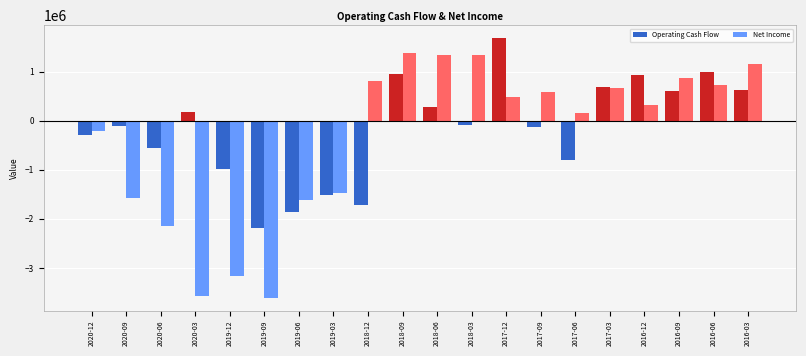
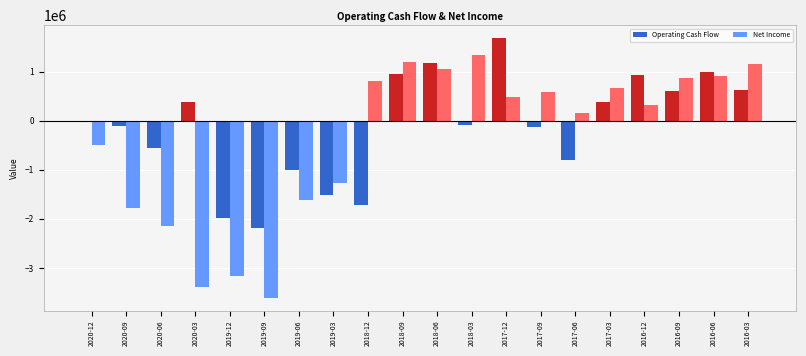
  {
    "Operating Cash Flow": {
-     "2020-12": -300000,
+     "2020-12": 0,
      "2020-09": -100000,
      "2020-06": -600000,
-     "2020-03": 200000,
-     "2019-12": -1000000,
+     "2020-03": 400000,
+     "2019-12": -2000000,
      "2019-09": -2200000,
-     "2019-06": -1900000,
+     "2019-06": -1000000,
      "2019-03": -1500000,
      "2018-12": -1700000,
      "2018-09": 1000000,
-     "2018-06": 300000,
+     "2018-06": 1200000,
      "2018-03": -100000,
      "2017-12": 1700000,
      "2017-09": -100000,
      "2017-06": -800000,
-     "2017-03": 700000,
+     "2017-03": 400000,
      "2016-12": 900000,
      "2016-09": 600000,
      "2016-06": 1000000,
      "2016-03": 600000
    },
    "Net Income": {
-     "2020-12": -200000,
-     "2020-09": -1600000,
+     "2020-12": -500000,
+     "2020-09": -1800000,
      "2020-06": -2100000,
-     "2020-03": -3600000,
+     "2020-03": -3400000,
      "2019-12": -3200000,
      "2019-09": -3600000,
      "2019-06": -1600000,
-     "2019-03": -1500000,
+     "2019-03": -1300000,
      "2018-12": 800000,
-     "2018-09": 1400000,
-     "2018-06": 1300000,
+     "2018-09": 1200000,
+     "2018-06": 1000000,
      "2018-03": 1300000,
      "2017-12": 500000,
      "2017-09": 600000,
      "2017-06": 200000,
      "2017-03": 700000,
      "2016-12": 300000,
      "2016-09": 900000,
-     "2016-06": 700000,
+     "2016-06": 900000,
      "2016-03": 1100000
    }
  }
